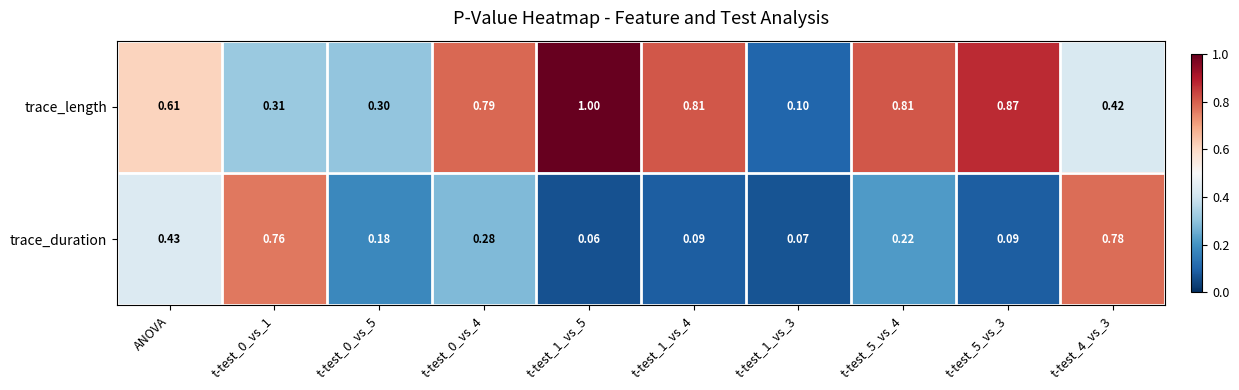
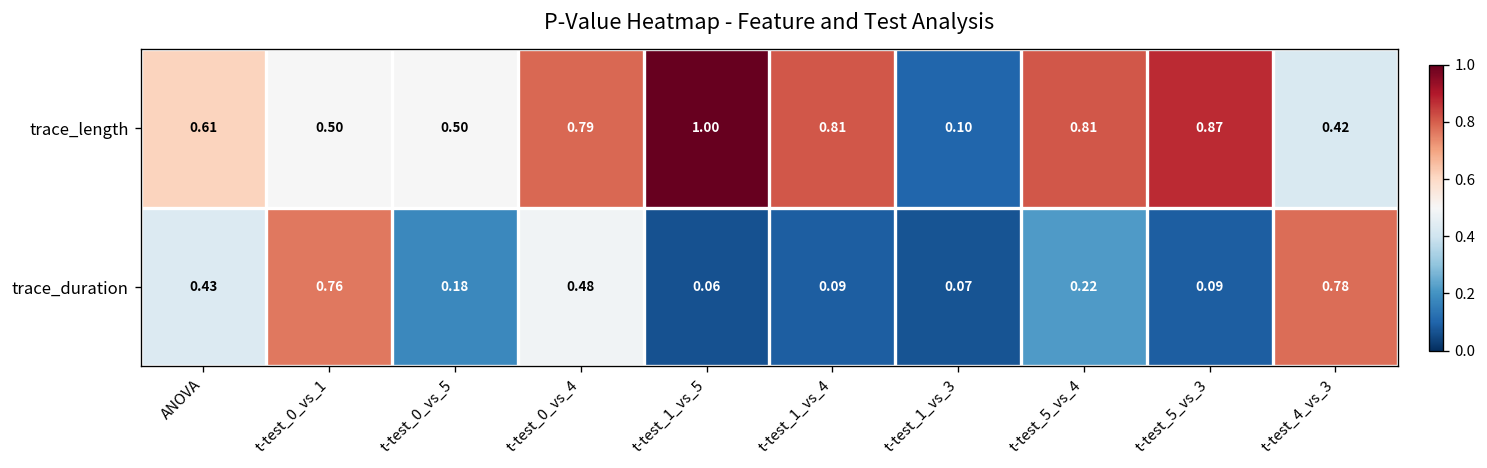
  {
    "trace_length": {
      "ANOVA": 0.61,
-     "t-test_0_vs_1": 0.31,
-     "t-test_0_vs_5": 0.30,
+     "t-test_0_vs_1": 0.50,
+     "t-test_0_vs_5": 0.50,
      "t-test_0_vs_4": 0.79,
      "t-test_1_vs_5": 1.00,
      "t-test_1_vs_4": 0.81,
      "t-test_1_vs_3": 0.10,
      "t-test_5_vs_4": 0.81,
      "t-test_5_vs_3": 0.87,
      "t-test_4_vs_3": 0.42
    },
    "trace_duration": {
      "ANOVA": 0.43,
      "t-test_0_vs_1": 0.76,
      "t-test_0_vs_5": 0.18,
-     "t-test_0_vs_4": 0.28,
+     "t-test_0_vs_4": 0.48,
      "t-test_1_vs_5": 0.06,
      "t-test_1_vs_4": 0.09,
      "t-test_1_vs_3": 0.07,
      "t-test_5_vs_4": 0.22,
      "t-test_5_vs_3": 0.09,
      "t-test_4_vs_3": 0.78
    }
  }
